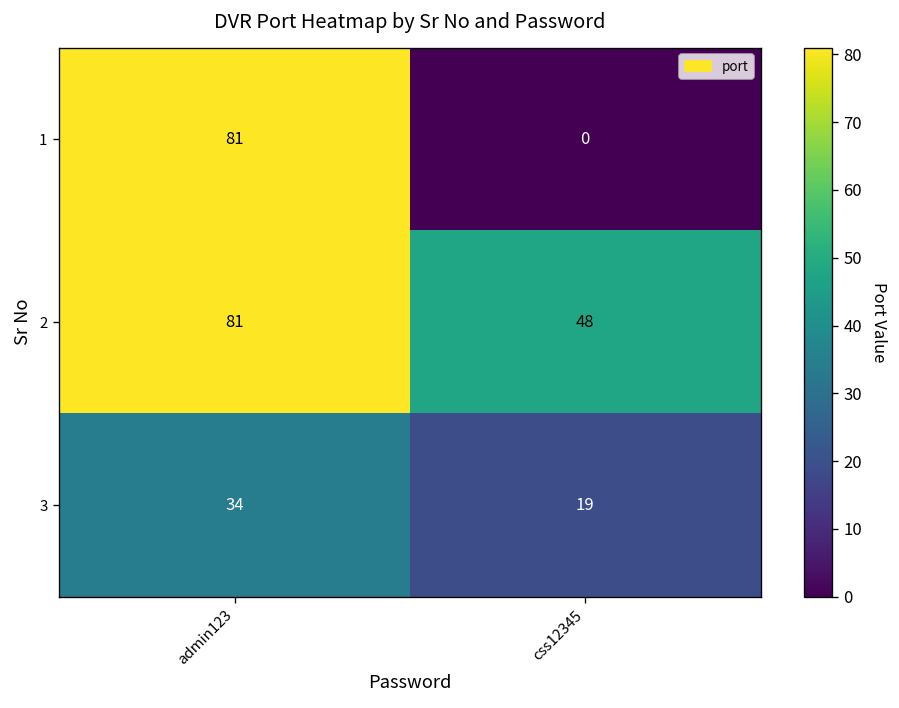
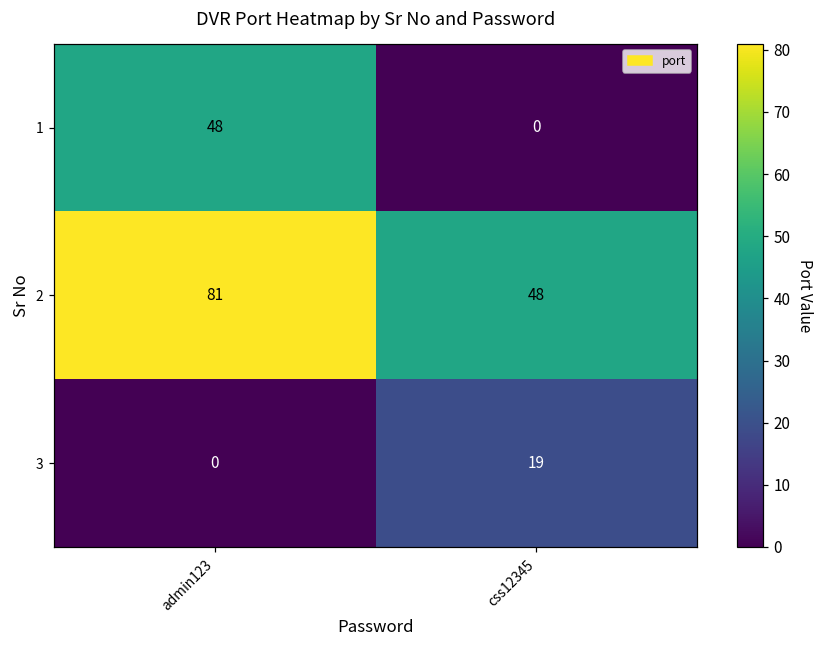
  {
    "1": {
-     "admin123": 81,
+     "admin123": 48,
      "css12345": 0
    },
    "2": {
      "admin123": 81,
      "css12345": 48
    },
    "3": {
-     "admin123": 34,
+     "admin123": 0,
      "css12345": 19
    }
  }
